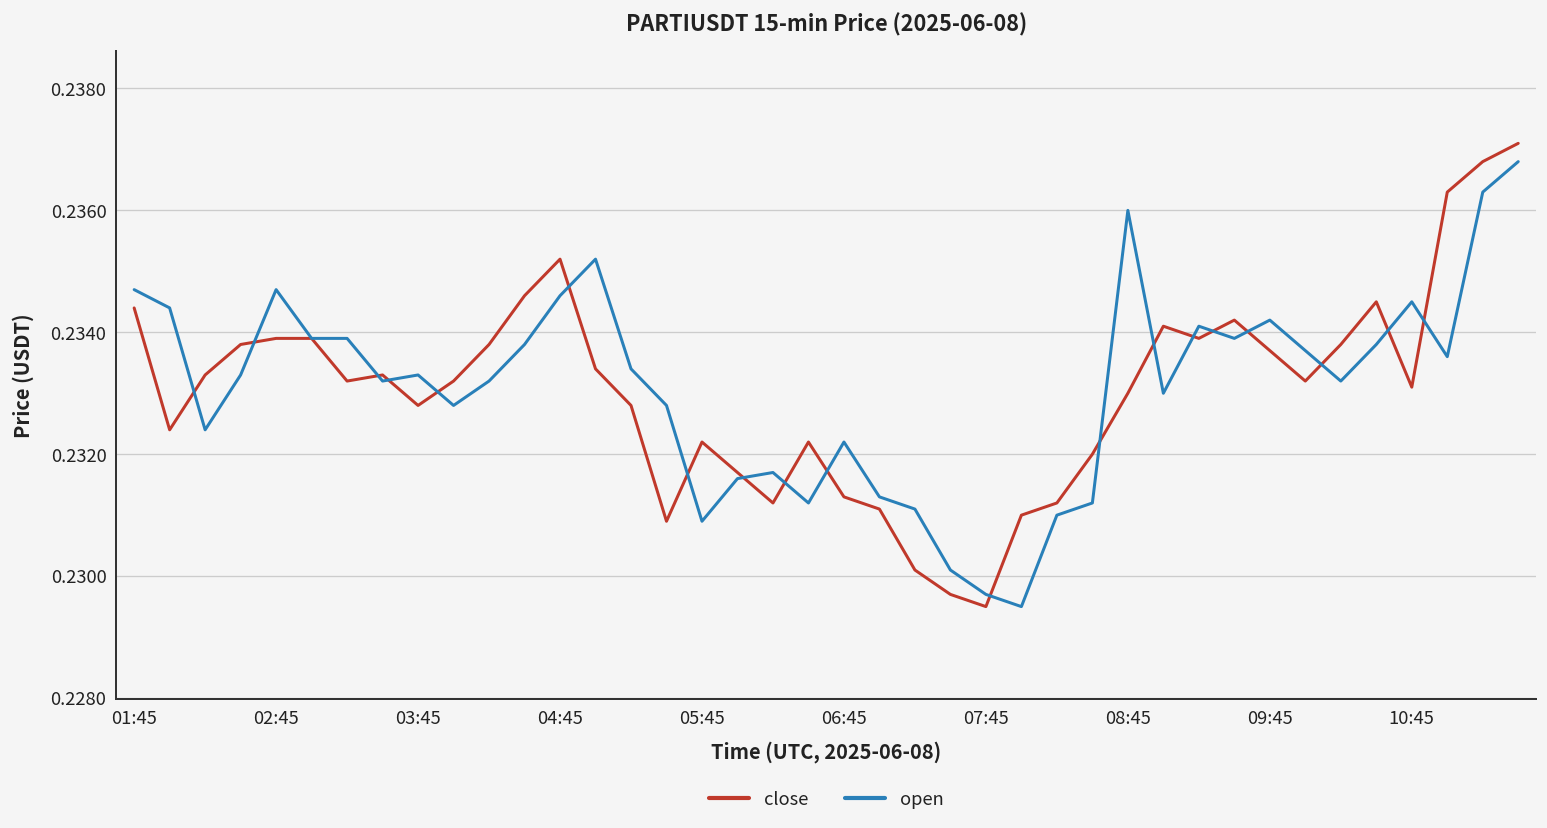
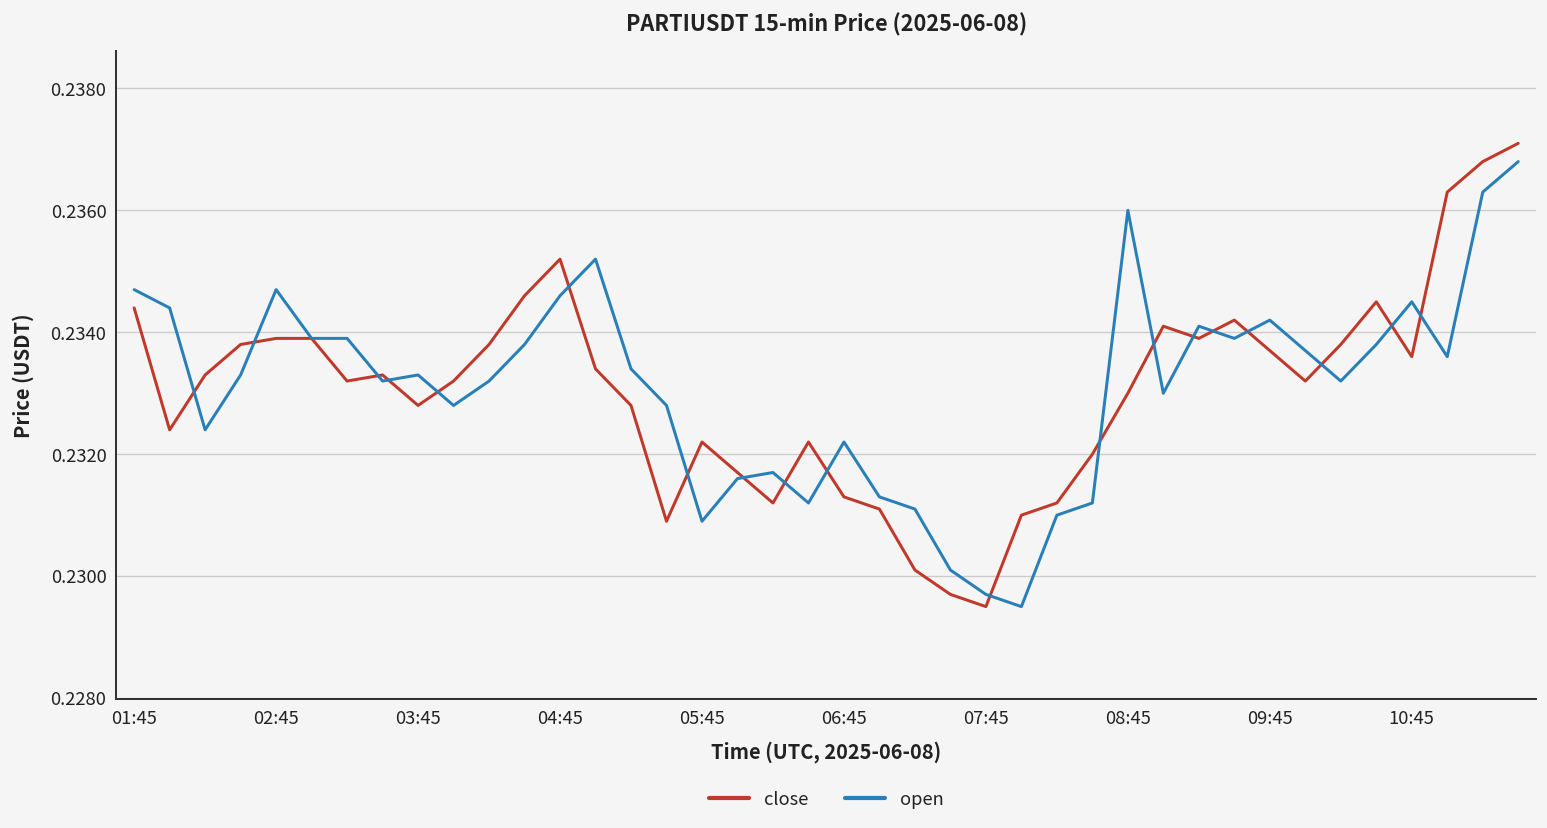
  {
    "close": {
      "01:45": 0.2344,
      "02:45": 0.2339,
      "03:45": 0.2328,
      "04:45": 0.2352,
      "05:45": 0.2322,
      "06:45": 0.2313,
      "07:45": 0.2295,
      "08:45": 0.2330,
      "09:45": 0.2337,
-     "10:45": 0.2331
+     "10:45": 0.2336
    },
    "open": {
      "01:45": 0.2347,
      "02:45": 0.2347,
      "03:45": 0.2333,
      "04:45": 0.2346,
      "05:45": 0.2309,
      "06:45": 0.2322,
      "07:45": 0.2297,
      "08:45": 0.2360,
      "09:45": 0.2342,
      "10:45": 0.2345
    }
  }
